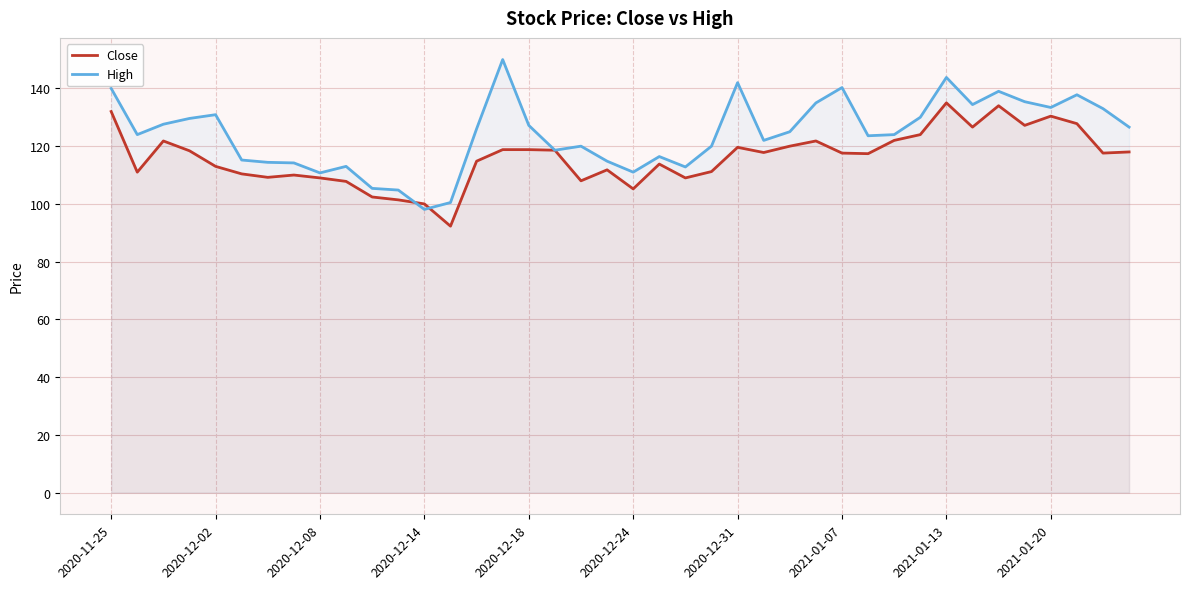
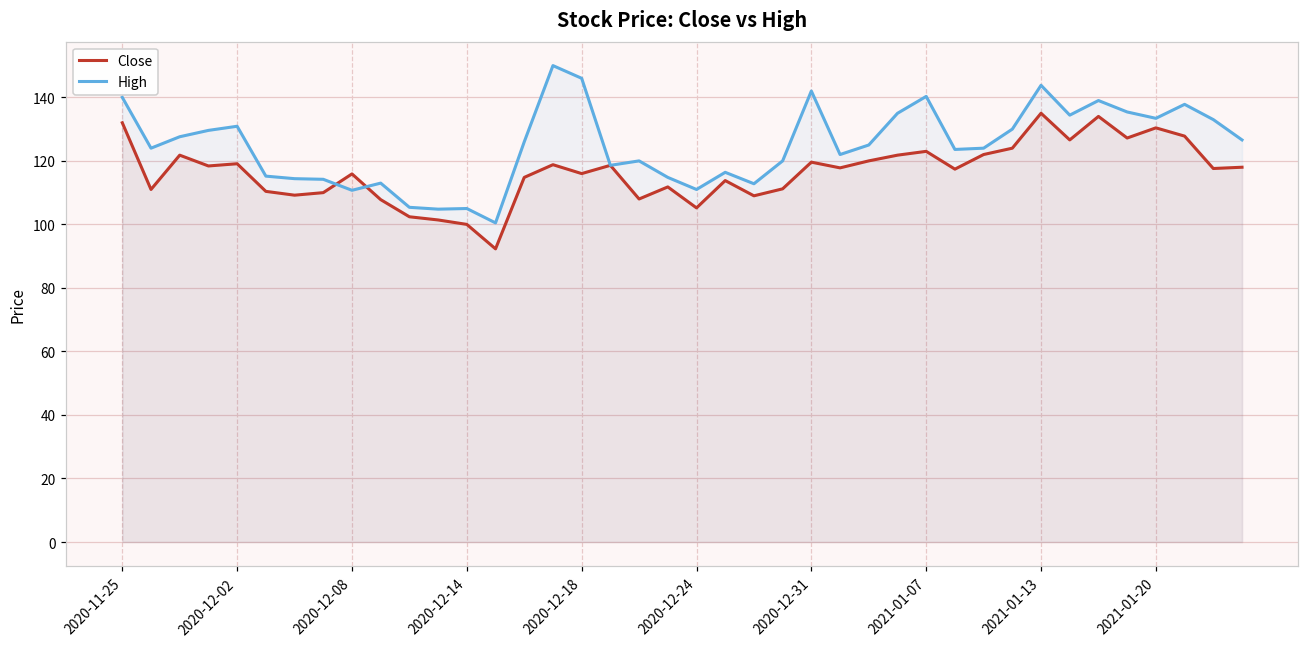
  {
    "Close": {
      "2020-11-25": 132,
-     "2020-12-02": 113,
-     "2020-12-08": 109,
+     "2020-12-02": 119,
+     "2020-12-08": 116,
      "2020-12-14": 100,
-     "2020-12-18": 119,
+     "2020-12-18": 116,
      "2020-12-24": 105,
      "2020-12-31": 120,
-     "2021-01-07": 118,
+     "2021-01-07": 123,
      "2021-01-13": 135,
      "2021-01-20": 130
    },
    "High": {
      "2020-11-25": 140,
      "2020-12-02": 131,
      "2020-12-08": 111,
-     "2020-12-14": 98,
-     "2020-12-18": 127,
+     "2020-12-14": 105,
+     "2020-12-18": 146,
      "2020-12-24": 111,
      "2020-12-31": 142,
      "2021-01-07": 140,
      "2021-01-13": 144,
      "2021-01-20": 133
    }
  }
